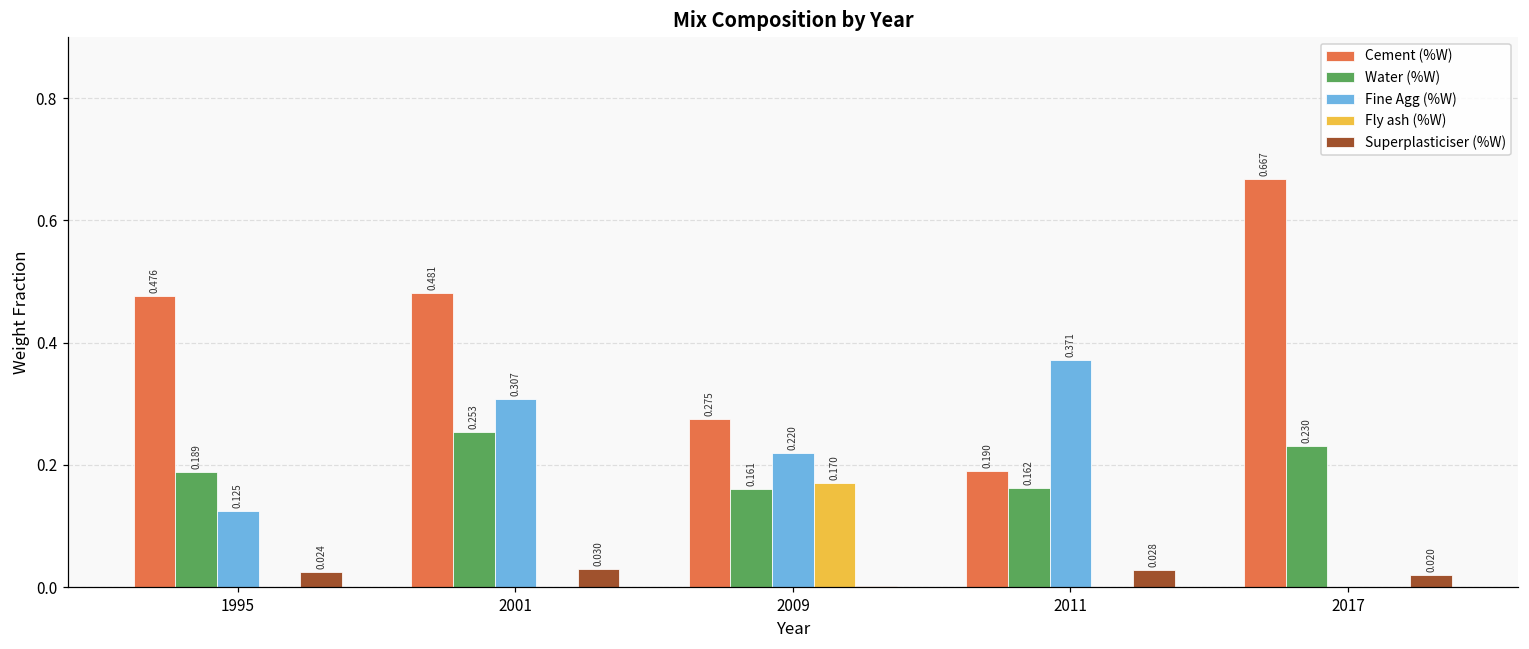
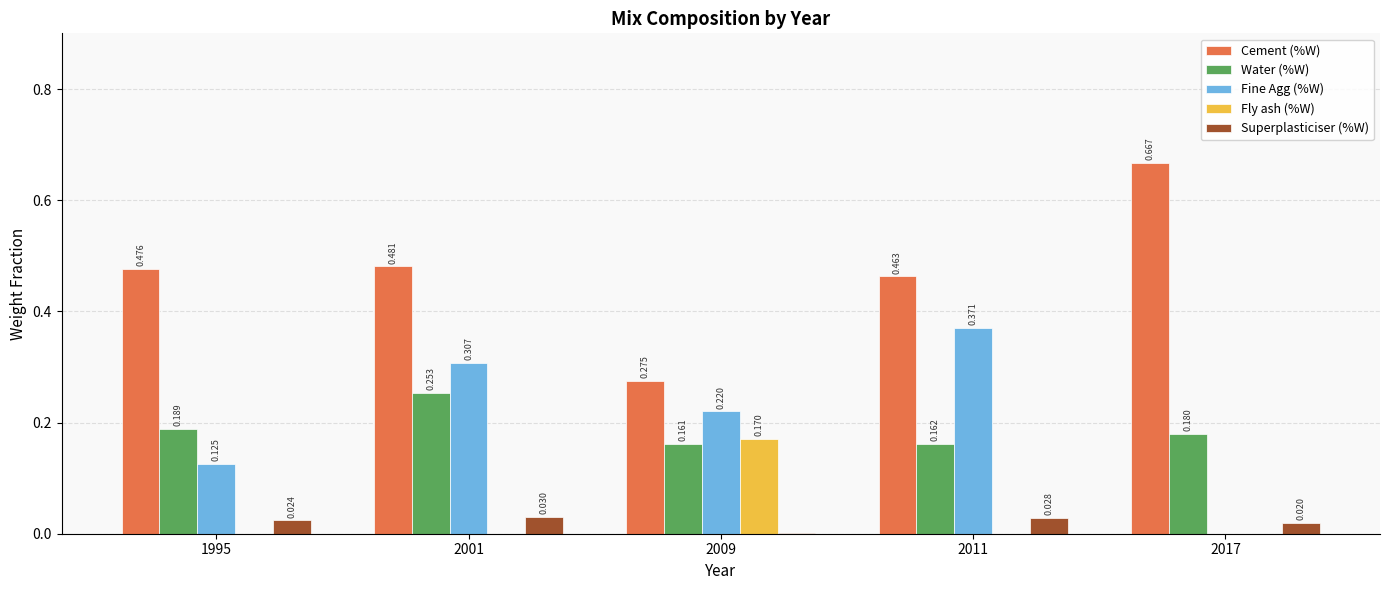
  {
    "Cement (%W)": {
      "1995": 0.476,
      "2001": 0.481,
      "2009": 0.275,
-     "2011": 0.190,
+     "2011": 0.463,
      "2017": 0.667
    },
    "Water (%W)": {
      "1995": 0.189,
      "2001": 0.253,
      "2009": 0.161,
      "2011": 0.162,
-     "2017": 0.230
+     "2017": 0.180
    },
    "Fine Agg (%W)": {
      "1995": 0.125,
      "2001": 0.307,
      "2009": 0.220,
      "2011": 0.371
    },
    "Fly ash (%W)": {
      "2009": 0.170
    },
    "Superplasticiser (%W)": {
      "1995": 0.024,
      "2001": 0.030,
      "2011": 0.028,
      "2017": 0.020
    }
  }
